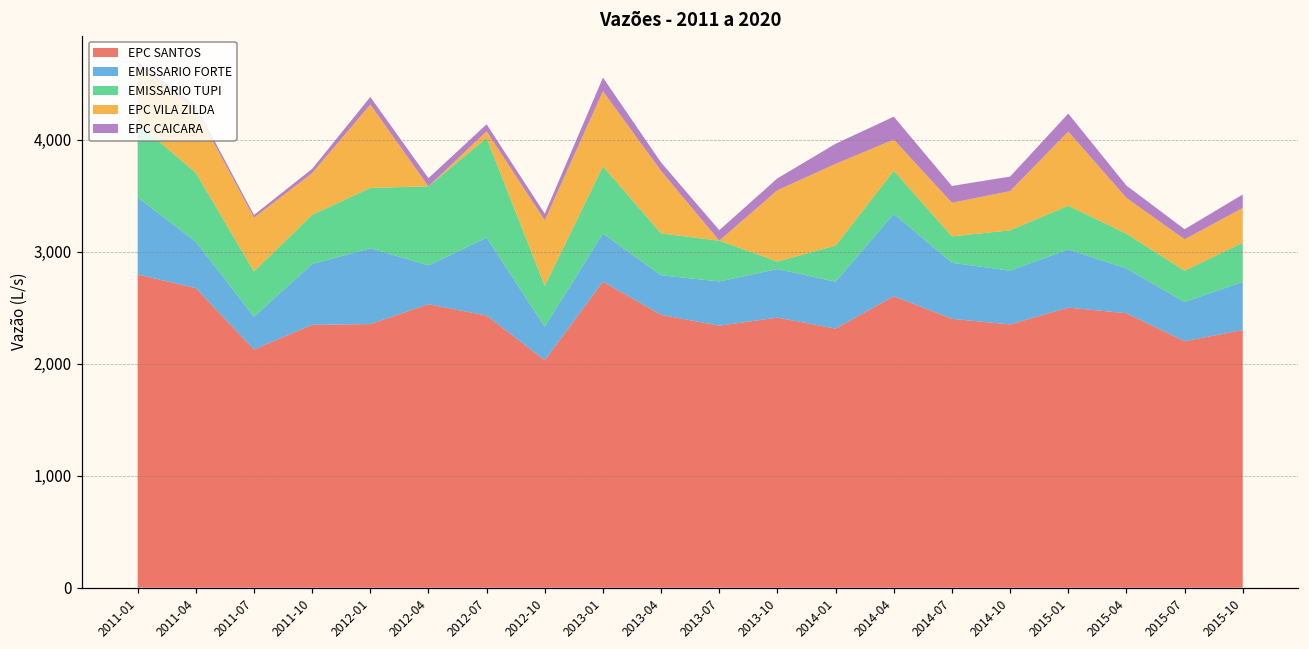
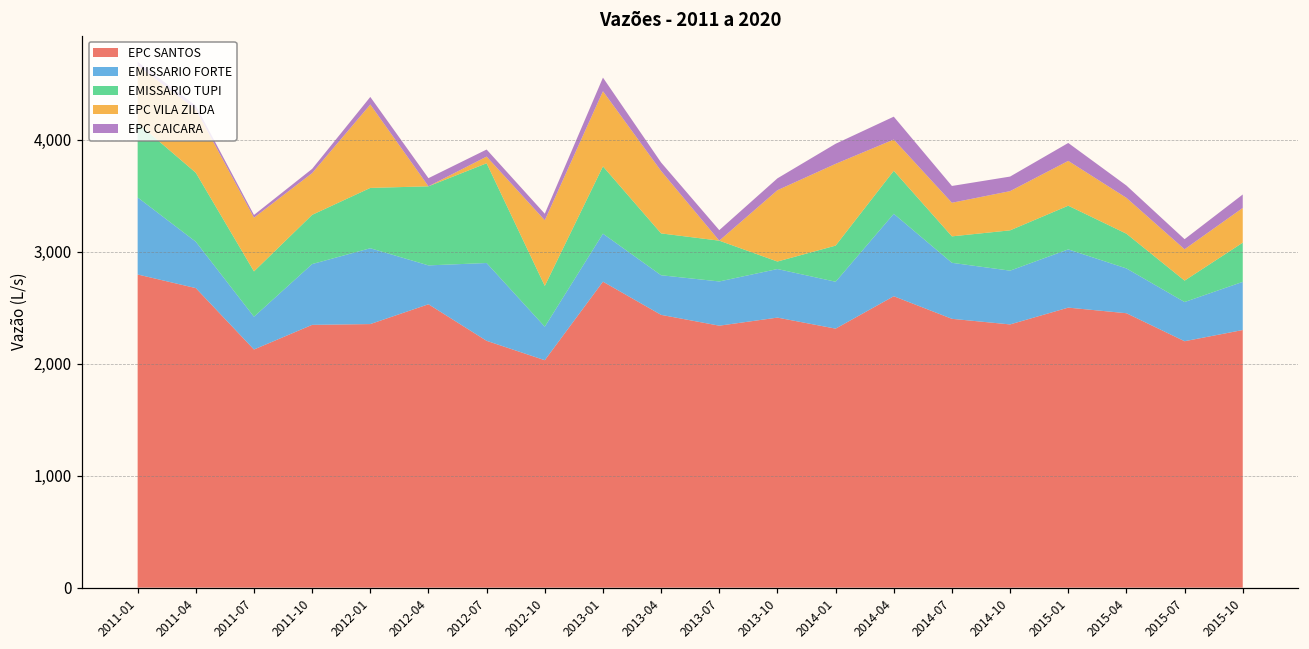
  {
    "EPC SANTOS": {
      "2011-01": "2,800",
      "2011-04": "2,670",
      "2011-07": "2,130",
      "2011-10": "2,350",
      "2012-01": "2,350",
      "2012-04": "2,530",
-     "2012-07": "2,430",
+     "2012-07": "2,200",
      "2012-10": "2,030",
      "2013-01": "2,730",
      "2013-04": "2,440",
      "2013-07": "2,340",
      "2013-10": "2,410",
      "2014-01": "2,310",
      "2014-04": "2,600",
      "2014-07": "2,400",
      "2014-10": "2,350",
      "2015-01": "2,500",
      "2015-04": "2,450",
      "2015-07": "2,200",
      "2015-10": "2,300"
    },
    "EMISSARIO FORTE": {
      "2011-01": "690",
      "2011-04": "410",
      "2011-07": "290",
      "2011-10": "540",
      "2012-01": "680",
      "2012-04": "350",
      "2012-07": "690",
      "2012-10": "300",
      "2013-01": "430",
      "2013-04": "350",
      "2013-07": "390",
      "2013-10": "430",
      "2014-01": "420",
      "2014-04": "740",
      "2014-07": "500",
      "2014-10": "480",
      "2015-01": "520",
      "2015-04": "400",
      "2015-07": "350",
      "2015-10": "430"
    },
    "EMISSARIO TUPI": {
      "2011-04": "620",
      "2011-07": "400",
      "2011-10": "440",
      "2012-01": "540",
      "2012-07": "890",
      "2012-10": "360",
      "2013-01": "600",
      "2013-04": "370",
      "2013-10": "70",
      "2014-01": "320",
      "2014-04": "380",
      "2014-07": "240",
      "2014-10": "360",
      "2015-01": "390",
      "2015-04": "310",
-     "2015-07": "280",
+     "2015-07": "190",
      "2015-10": "350"
    },
    "EPC VILA ZILDA": {
      "2011-10": "370",
      "2012-01": "740",
      "2012-07": "60",
      "2012-10": "590",
      "2013-01": "670",
      "2013-04": "560",
      "2013-10": "640",
      "2014-01": "730",
      "2014-04": "280",
      "2014-07": "300",
      "2014-10": "350",
-     "2015-01": "660",
+     "2015-01": "400",
      "2015-04": "320",
      "2015-07": "280",
      "2015-10": "310"
    },
    "EPC CAICARA": {
      "2011-10": "40",
      "2012-01": "70",
      "2012-04": "70",
      "2012-07": "60",
      "2012-10": "60",
      "2013-01": "120",
      "2013-04": "80",
      "2013-07": "90",
      "2013-10": "110",
      "2014-01": "180",
      "2014-04": "200",
      "2014-07": "150",
      "2014-10": "130",
      "2015-01": "160",
      "2015-04": "110",
      "2015-07": "90",
      "2015-10": "120"
    }
  }
